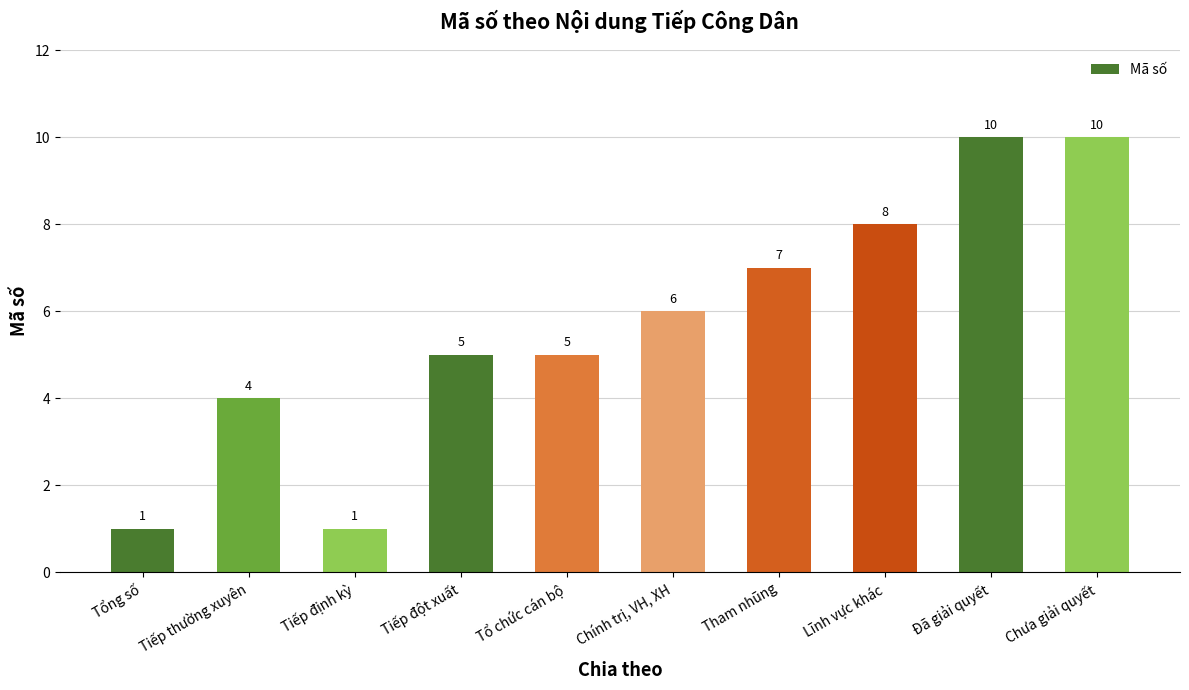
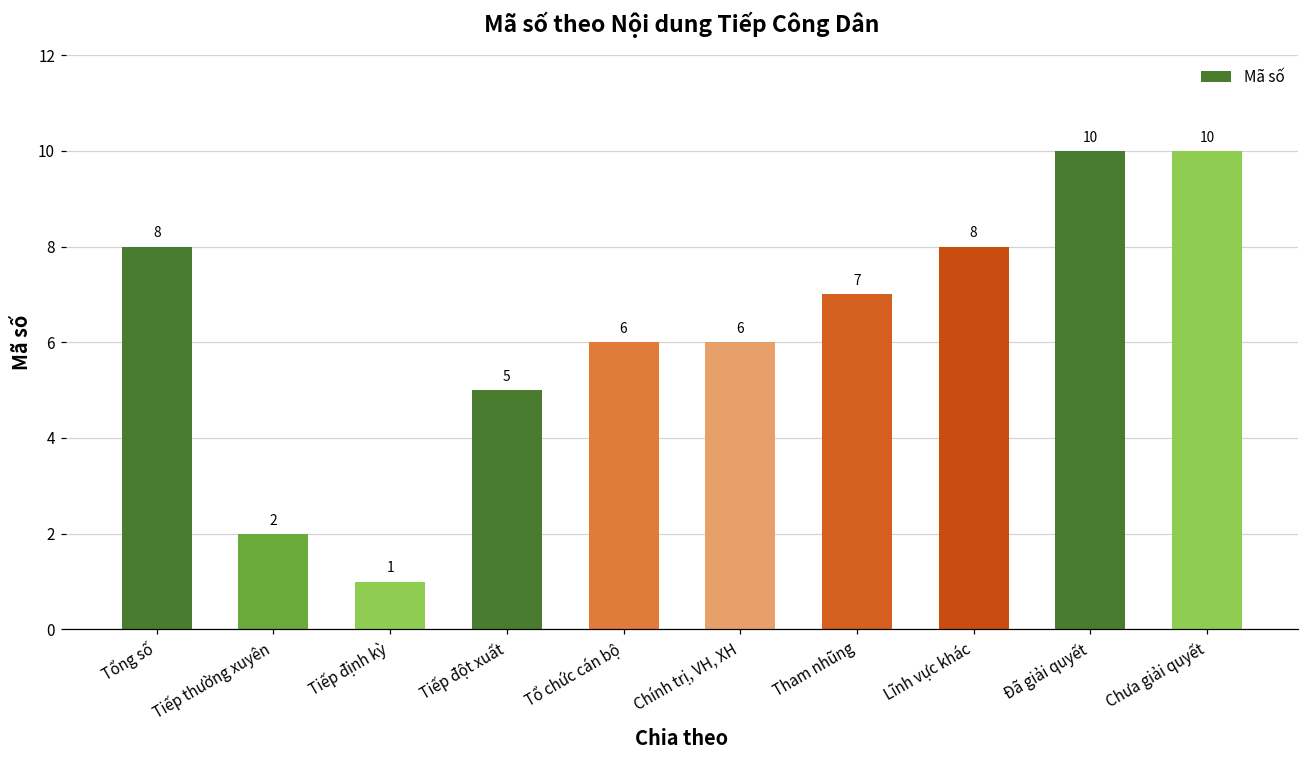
  {
-   "Tổng số": 1,
-   "Tiếp thường xuyên": 4,
+   "Tổng số": 8,
+   "Tiếp thường xuyên": 2,
    "Tiếp định kỳ": 1,
    "Tiếp đột xuất": 5,
-   "Tổ chức cán bộ": 5,
+   "Tổ chức cán bộ": 6,
    "Chính trị, VH, XH": 6,
    "Tham nhũng": 7,
    "Lĩnh vực khác": 8,
    "Đã giải quyết": 10,
    "Chưa giải quyết": 10
  }
